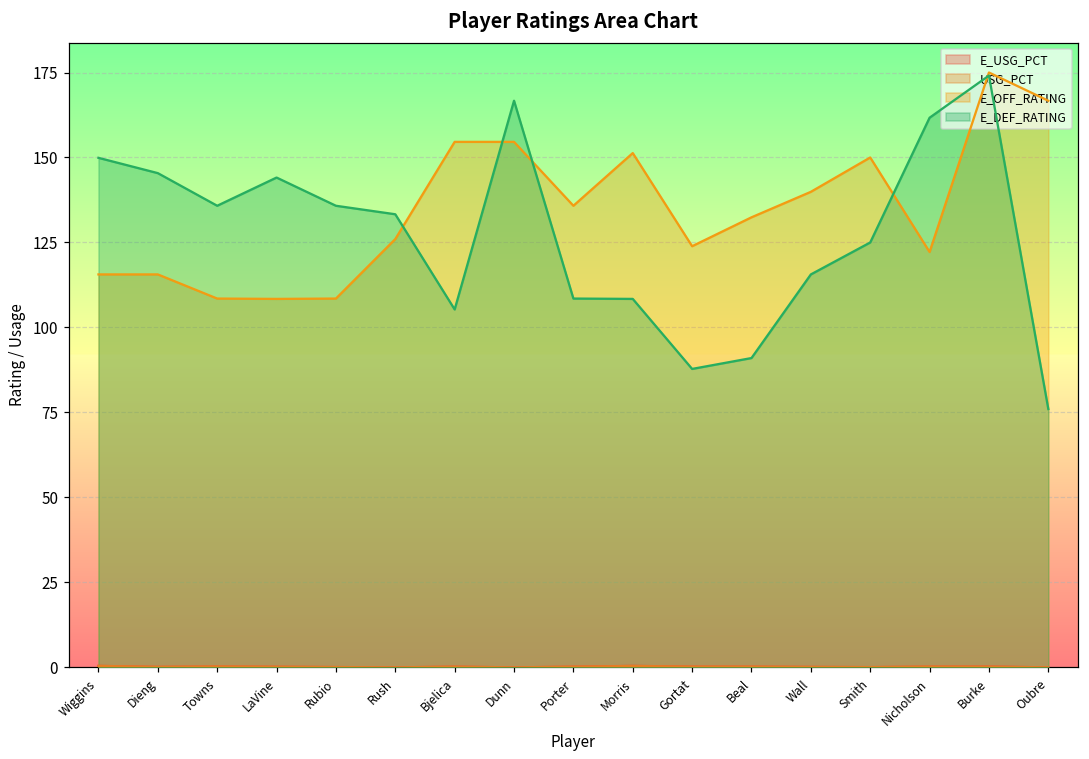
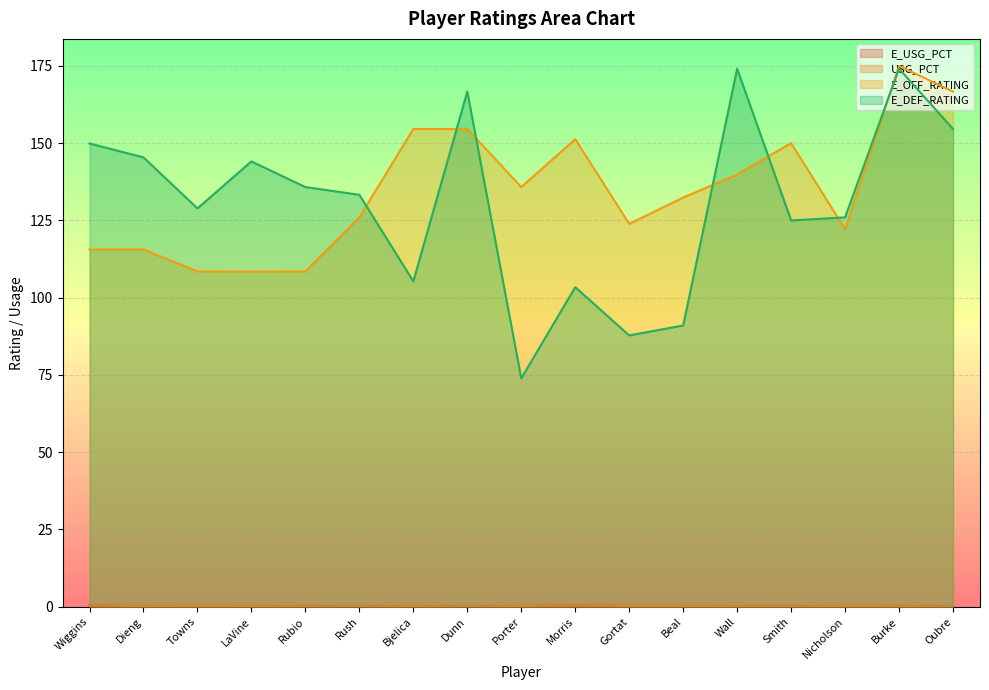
  {
    "E_DEF_RATING": {
      "Wiggins": 150,
      "Dieng": 145,
-     "Towns": 136,
+     "Towns": 129,
      "LaVine": 144,
      "Rubio": 136,
      "Rush": 133,
      "Bjelica": 105,
      "Dunn": 167,
-     "Porter": 109,
-     "Morris": 108,
+     "Porter": 74,
+     "Morris": 103,
      "Gortat": 88,
      "Beal": 91,
-     "Wall": 116,
+     "Wall": 174,
      "Smith": 125,
-     "Nicholson": 162,
-     "Oubre": 76
+     "Nicholson": 126,
+     "Oubre": 155
    }
  }
